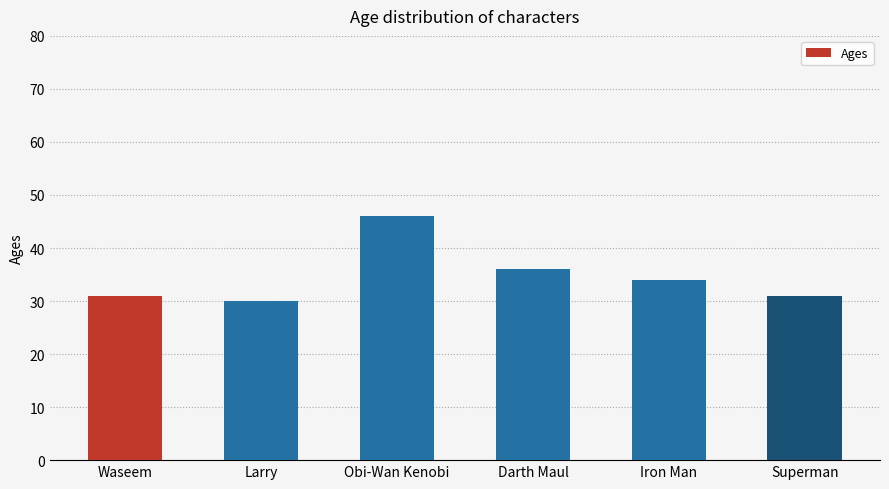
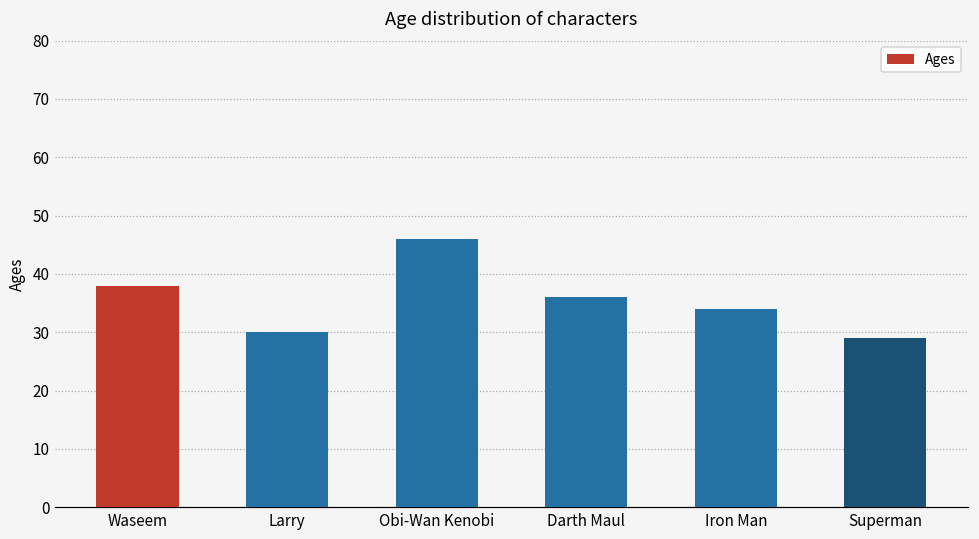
  {
-   "Waseem": 31,
+   "Waseem": 38,
    "Larry": 30,
    "Obi-Wan Kenobi": 46,
    "Darth Maul": 36,
    "Iron Man": 34,
-   "Superman": 31
+   "Superman": 29
  }
